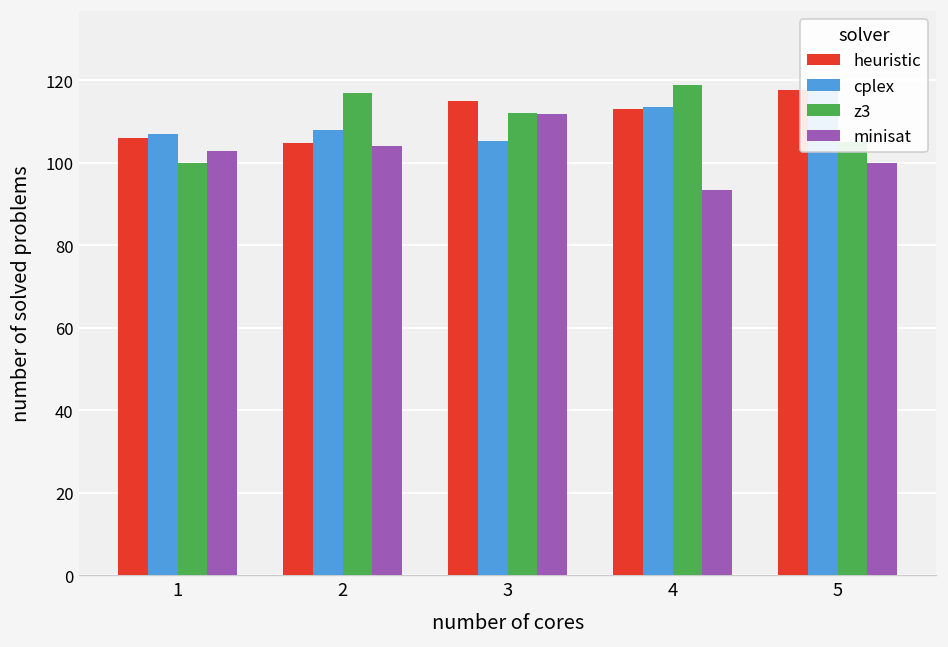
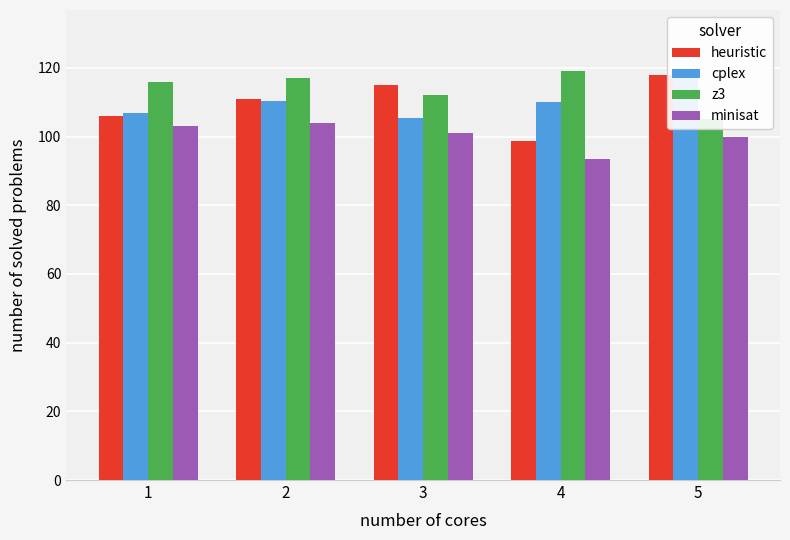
  {
    "heuristic": {
      "1": 106,
-     "2": 105,
+     "2": 111,
      "3": 115,
-     "4": 113,
+     "4": 99,
      "5": 118
    },
    "cplex": {
      "1": 107,
-     "2": 108,
+     "2": 111,
      "3": 105,
-     "4": 114
+     "4": 110
    },
    "z3": {
-     "1": 100,
+     "1": 116,
      "2": 117,
      "3": 112,
      "4": 119
    },
    "minisat": {
      "1": 103,
      "2": 104,
-     "3": 112,
+     "3": 101,
      "4": 94,
      "5": 100
    }
  }
